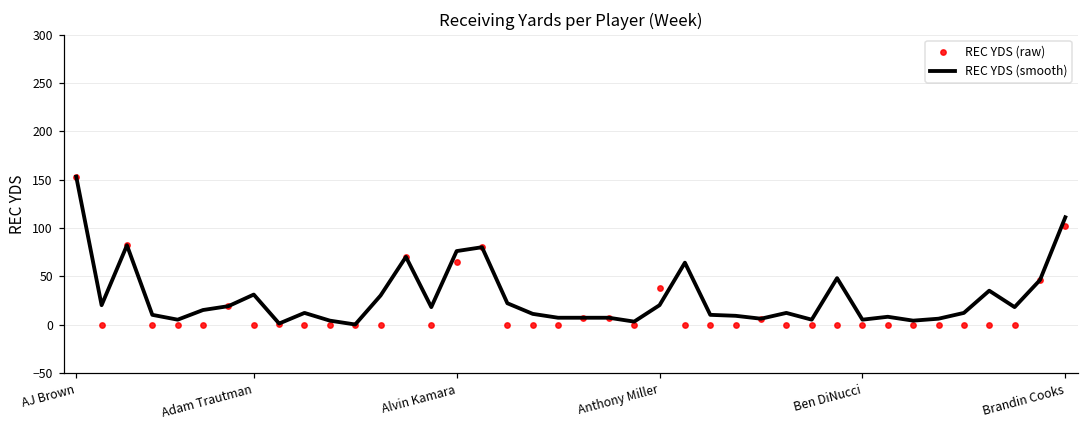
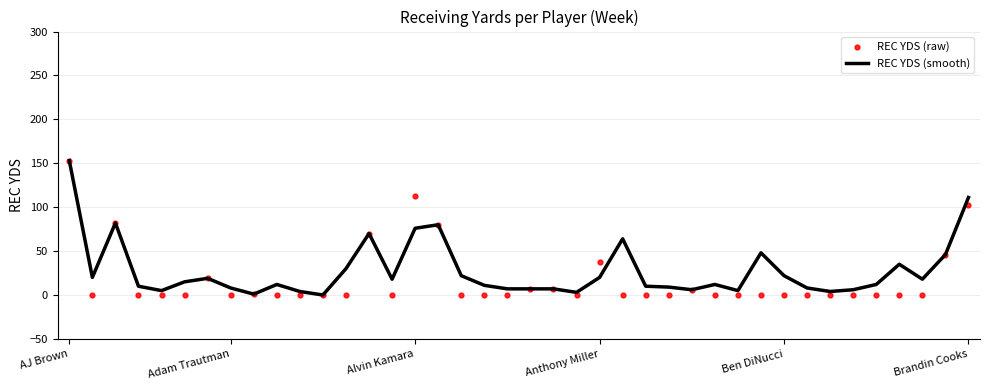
  {
    "REC YDS (smooth)": {
-     "Adam Trautman": 30,
+     "Adam Trautman": 10,
      "Alvin Kamara": 80,
      "Anthony Miller": 20,
-     "Ben DiNucci": 10,
+     "Ben DiNucci": 20,
      "Brandin Cooks": 110
    },
    "REC YDS (raw)": {
-     "Alvin Kamara": 70
+     "Alvin Kamara": 110
    }
  }
